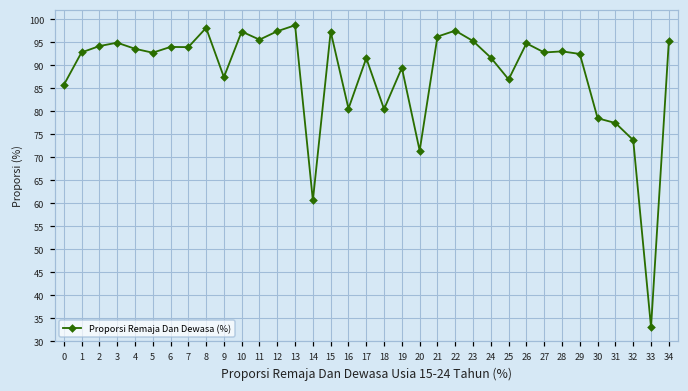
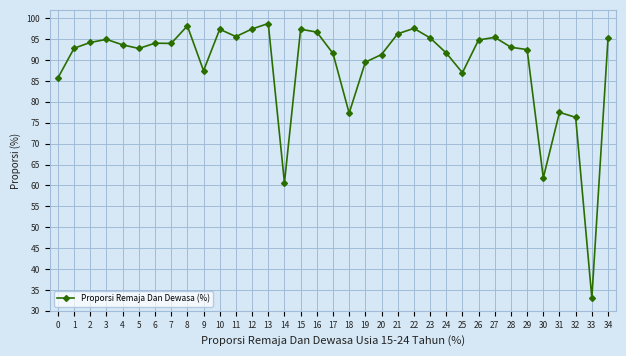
  {
    "0": 86,
    "1": 93,
    "2": 94,
    "3": 95,
    "4": 94,
    "5": 93,
    "6": 94,
    "7": 94,
    "8": 98,
    "9": 87,
    "10": 97,
    "11": 96,
    "12": 97,
    "13": 99,
    "14": 61,
    "15": 97,
-   "16": 81,
+   "16": 97,
    "17": 92,
-   "18": 81,
+   "18": 77,
    "19": 89,
-   "20": 71,
+   "20": 91,
    "21": 96,
    "22": 98,
    "23": 95,
    "24": 92,
    "25": 87,
    "26": 95,
-   "27": 93,
+   "27": 95,
    "28": 93,
    "29": 93,
-   "30": 79,
+   "30": 62,
    "31": 77,
-   "32": 74,
+   "32": 76,
    "33": 33,
    "34": 95
  }
